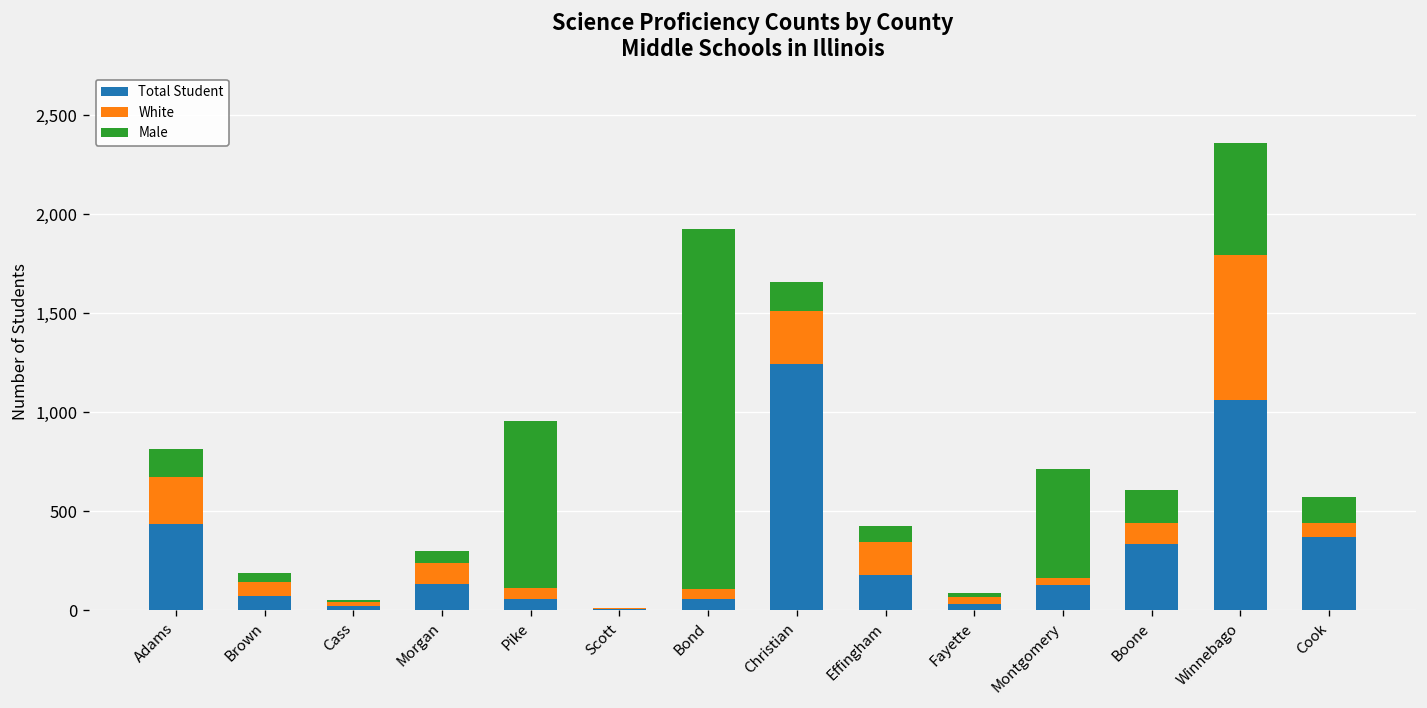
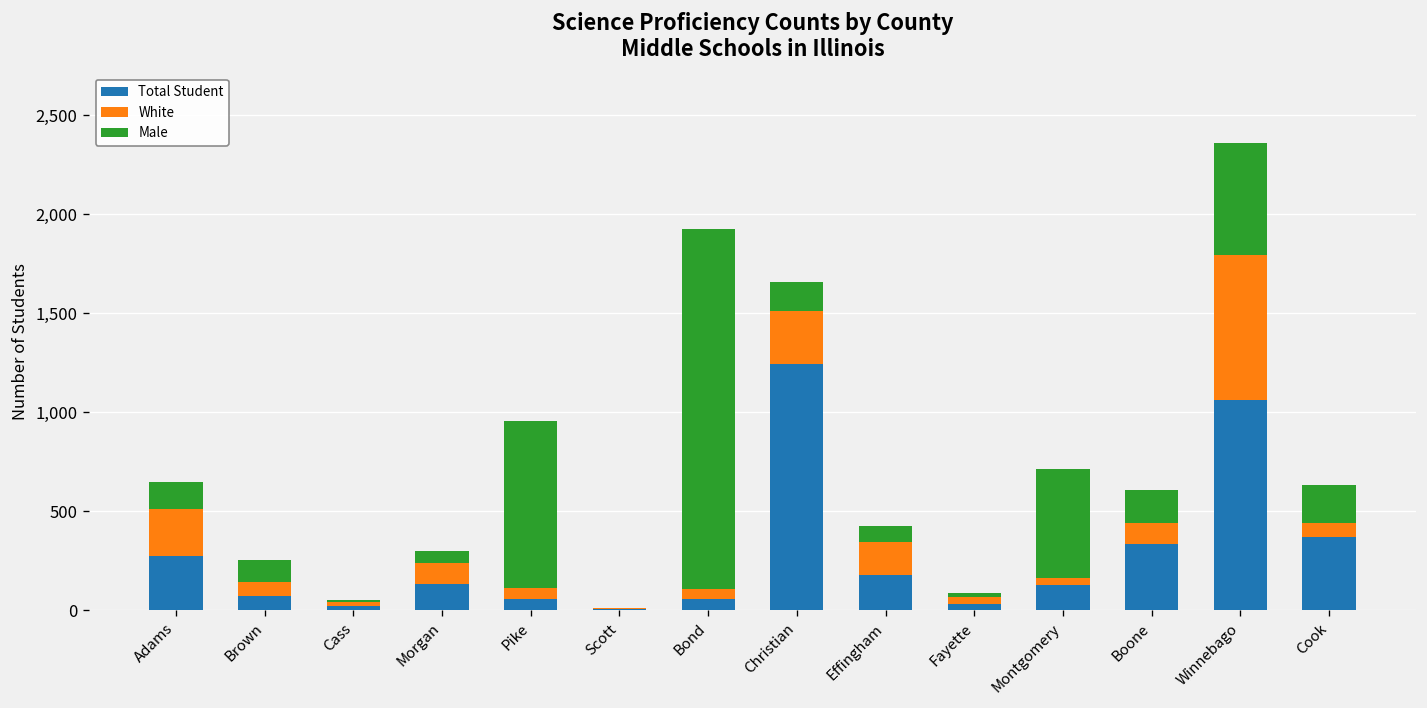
  {
    "Total Student": {
-     "Adams": "440",
+     "Adams": "270",
      "Brown": "70",
      "Cass": "20",
      "Morgan": "130",
      "Pike": "60",
      "Bond": "60",
      "Christian": "1,240",
      "Effingham": "180",
      "Fayette": "30",
      "Montgomery": "130",
      "Boone": "330",
      "Winnebago": "1,060",
      "Cook": "370"
    },
    "White": {
      "Adams": "240",
      "Brown": "70",
      "Cass": "20",
      "Morgan": "110",
      "Pike": "60",
      "Bond": "50",
      "Christian": "270",
      "Effingham": "170",
      "Fayette": "30",
      "Montgomery": "30",
      "Boone": "110",
      "Winnebago": "730",
      "Cook": "70"
    },
    "Male": {
      "Adams": "140",
-     "Brown": "40",
+     "Brown": "110",
      "Morgan": "60",
      "Pike": "840",
      "Scott": "0",
      "Bond": "1,820",
      "Christian": "150",
      "Effingham": "80",
      "Fayette": "20",
      "Montgomery": "550",
      "Boone": "170",
      "Winnebago": "560",
-     "Cook": "140"
+     "Cook": "190"
    }
  }
